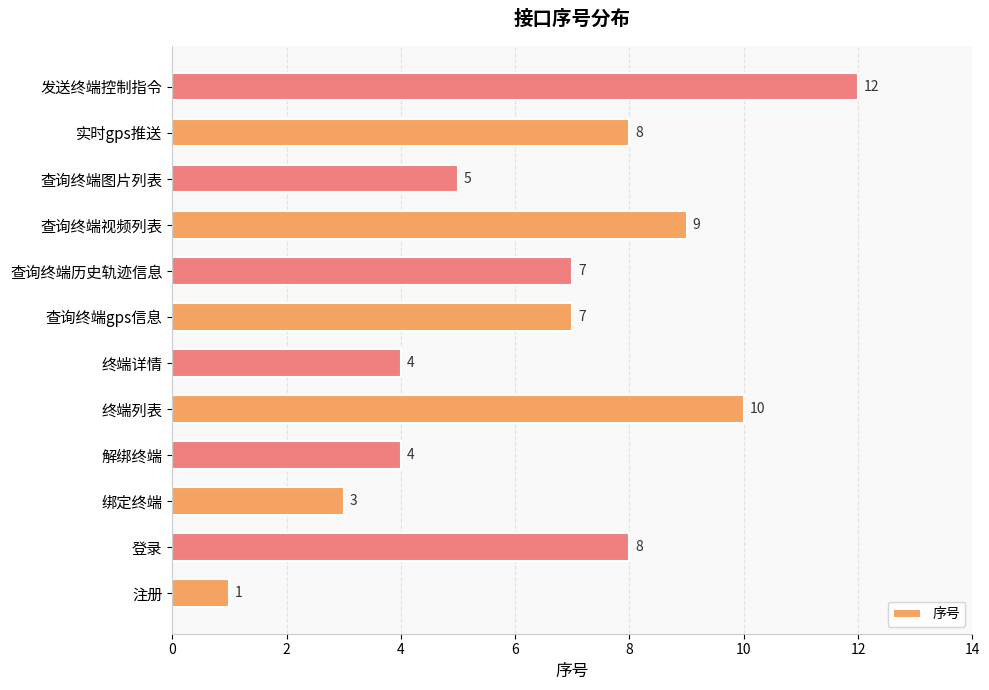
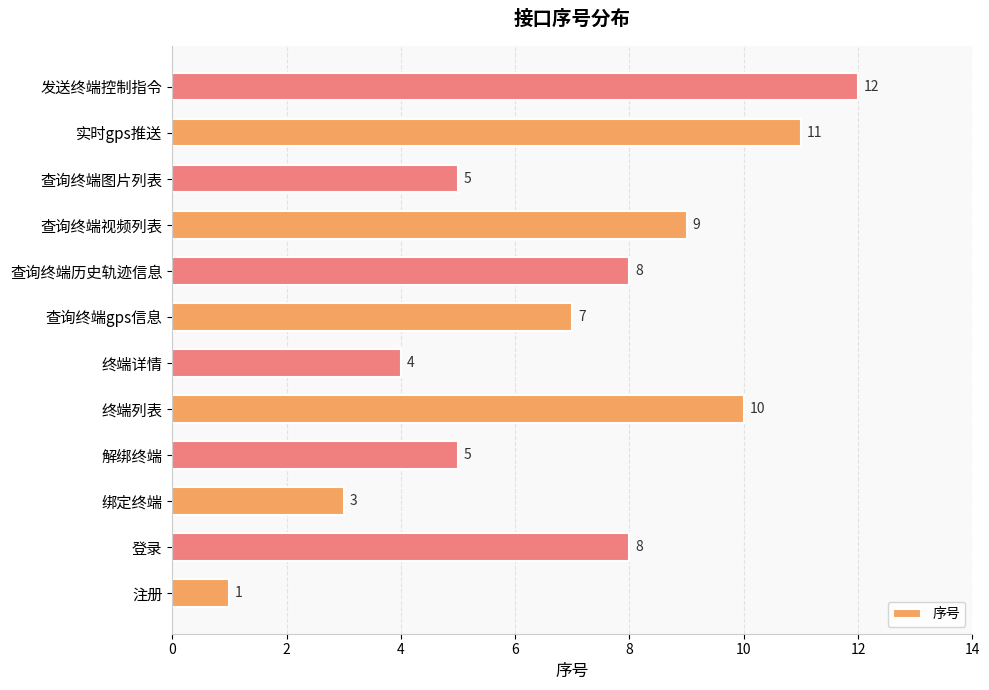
  {
    "发送终端控制指令": 12,
-   "实时gps推送": 8,
+   "实时gps推送": 11,
    "查询终端图片列表": 5,
    "查询终端视频列表": 9,
-   "查询终端历史轨迹信息": 7,
+   "查询终端历史轨迹信息": 8,
    "查询终端gps信息": 7,
    "终端详情": 4,
    "终端列表": 10,
-   "解绑终端": 4,
+   "解绑终端": 5,
    "绑定终端": 3,
    "登录": 8,
    "注册": 1
  }
